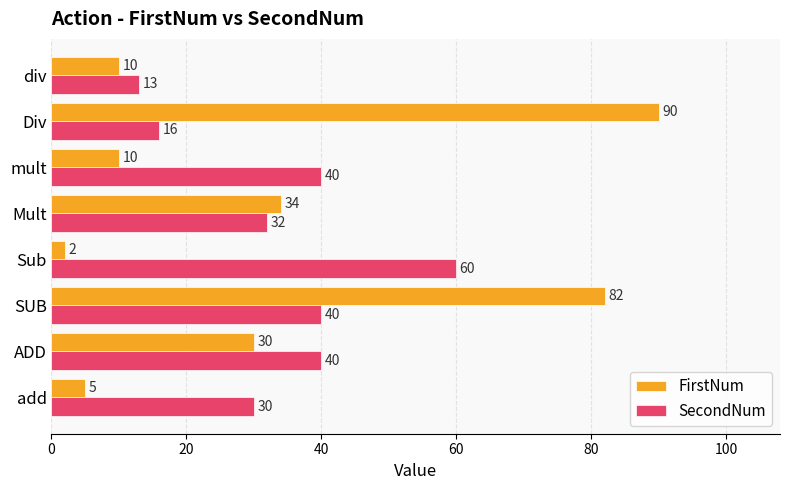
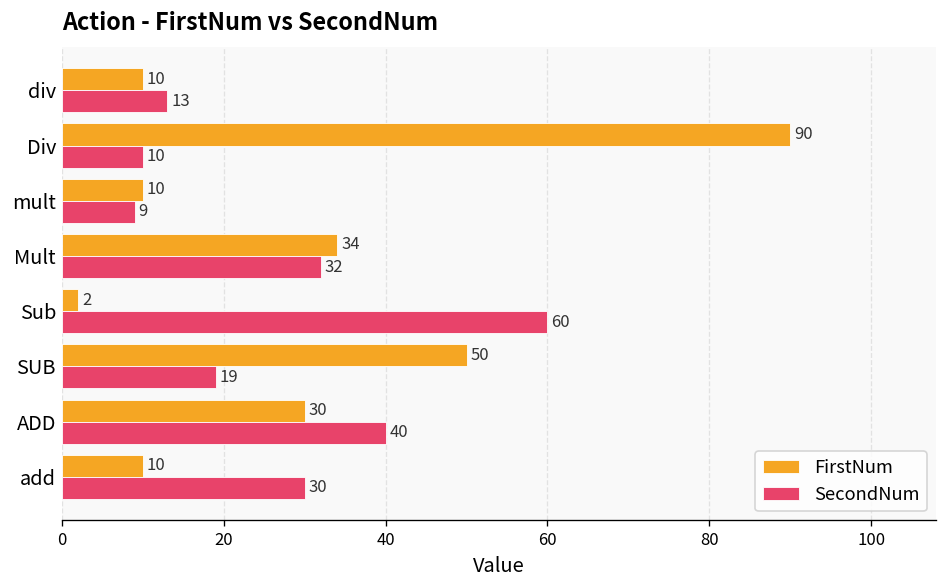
  {
    "FirstNum": {
      "div": 10,
      "Div": 90,
      "mult": 10,
      "Mult": 34,
      "Sub": 2,
-     "SUB": 82,
+     "SUB": 50,
      "ADD": 30,
-     "add": 5
+     "add": 10
    },
    "SecondNum": {
      "div": 13,
-     "Div": 16,
-     "mult": 40,
+     "Div": 10,
+     "mult": 9,
      "Mult": 32,
      "Sub": 60,
-     "SUB": 40,
+     "SUB": 19,
      "ADD": 40,
      "add": 30
    }
  }
